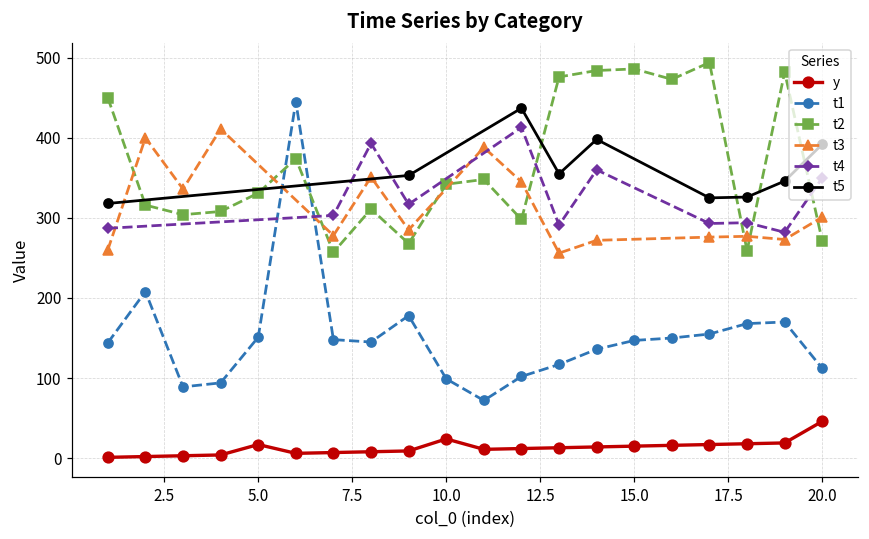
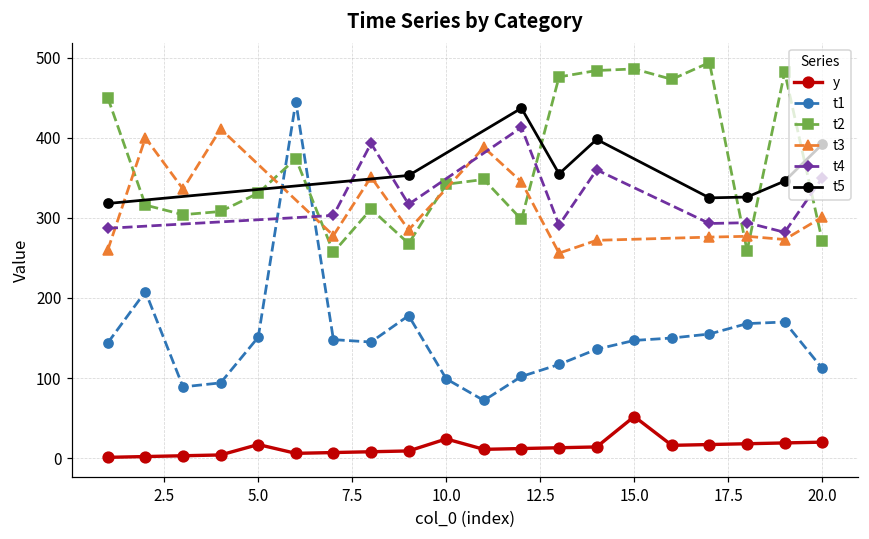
  {
    "y": {
      "5.0": 20,
      "10.0": 20,
-     "15.0": 20,
-     "20.0": 50
+     "15.0": 50,
+     "20.0": 20
    },
    "t1": {
      "5.0": 150,
      "10.0": 100,
      "15.0": 150,
      "20.0": 110
    },
    "t2": {
      "5.0": 330,
      "10.0": 340,
      "15.0": 490,
      "20.0": 270
    },
    "t3": {
      "20.0": 300
    }
  }
